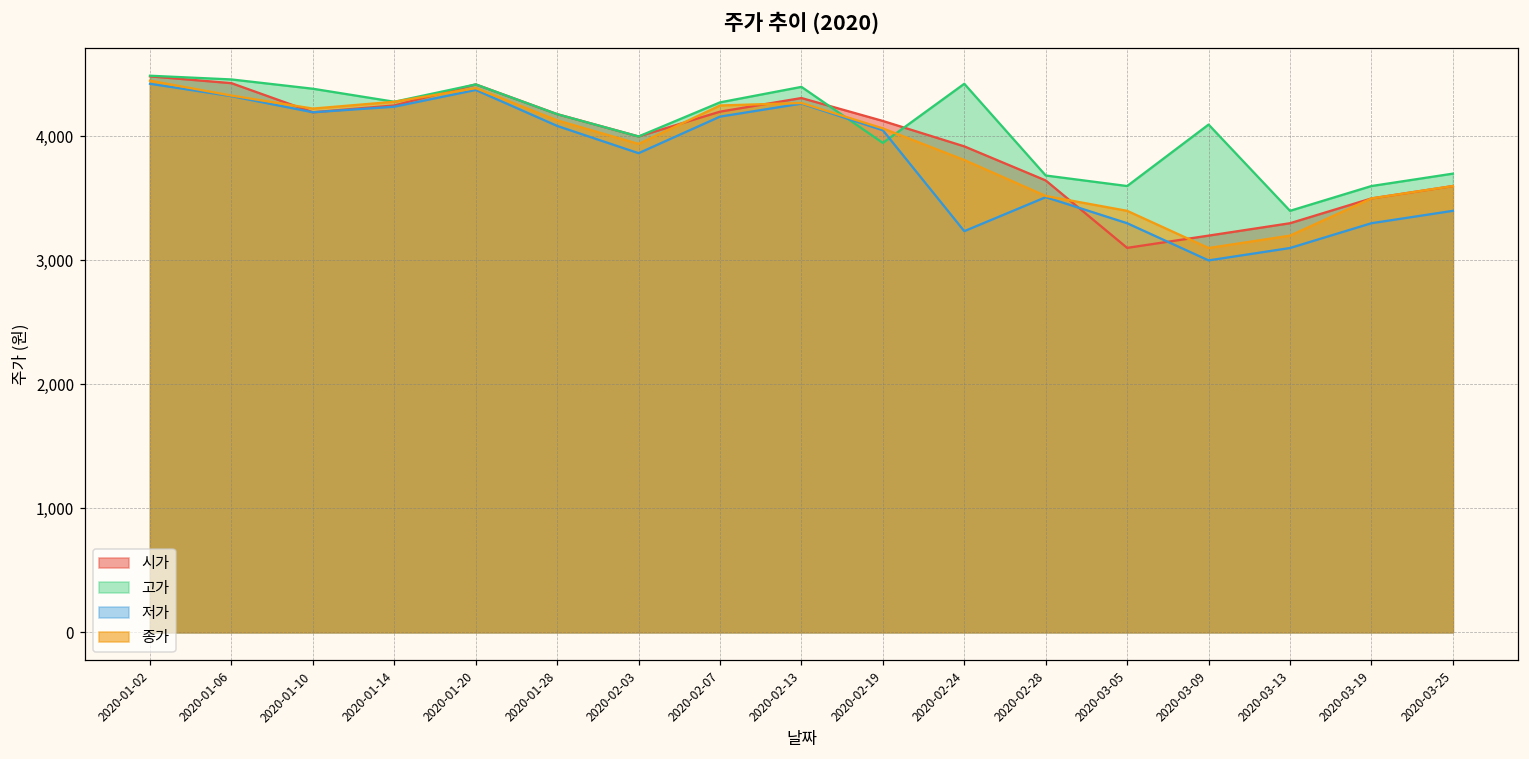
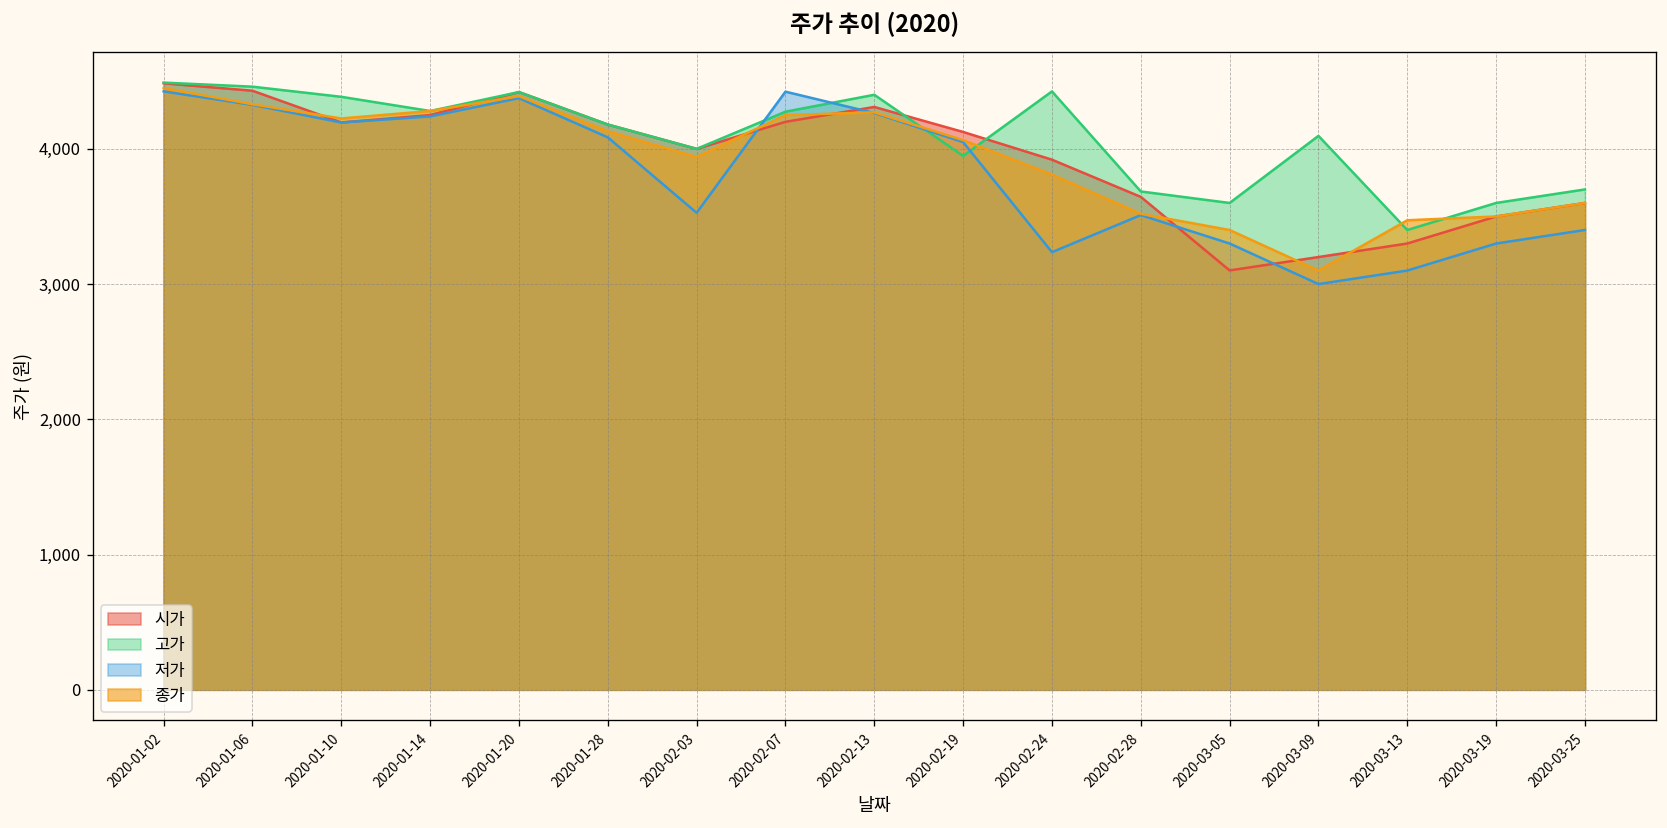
  {
    "시가": {
      "2020-01-06": "4,430",
      "2020-02-07": "4,200",
      "2020-02-13": "4,310",
      "2020-02-19": "4,130",
      "2020-02-24": "3,920",
      "2020-02-28": "3,650",
      "2020-03-05": "3,100",
      "2020-03-09": "3,200",
      "2020-03-13": "3,300"
    },
    "고가": {
      "2020-01-06": "4,460",
      "2020-01-10": "4,390",
      "2020-02-07": "4,280",
      "2020-02-13": "4,400",
      "2020-02-19": "3,950",
      "2020-02-24": "4,430",
      "2020-02-28": "3,690",
      "2020-03-05": "3,600",
      "2020-03-09": "4,100",
      "2020-03-13": "3,400",
      "2020-03-19": "3,600",
      "2020-03-25": "3,700"
    },
    "저가": {
      "2020-01-02": "4,430",
      "2020-01-28": "4,090",
-     "2020-02-03": "3,870",
-     "2020-02-07": "4,160",
+     "2020-02-03": "3,530",
+     "2020-02-07": "4,420",
      "2020-02-24": "3,240",
      "2020-03-05": "3,300",
      "2020-03-09": "3,000",
      "2020-03-13": "3,100",
      "2020-03-19": "3,300",
      "2020-03-25": "3,400"
    },
    "종가": {
      "2020-01-02": "4,450",
      "2020-01-10": "4,230",
      "2020-01-28": "4,130",
      "2020-02-03": "3,940",
      "2020-02-07": "4,250",
      "2020-02-24": "3,810",
      "2020-03-05": "3,400",
      "2020-03-09": "3,100",
-     "2020-03-13": "3,200"
+     "2020-03-13": "3,470"
    }
  }
